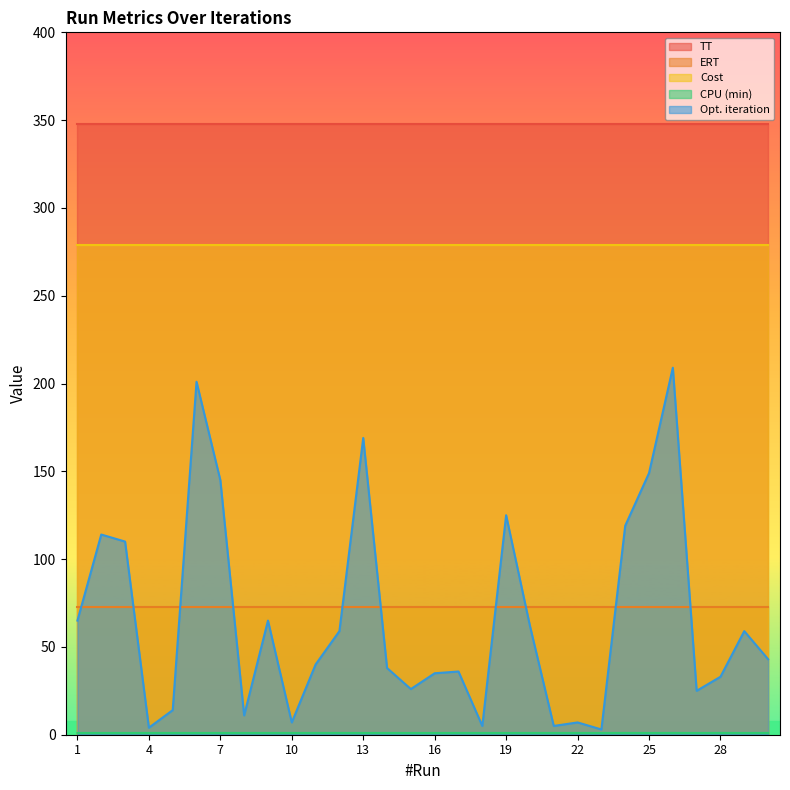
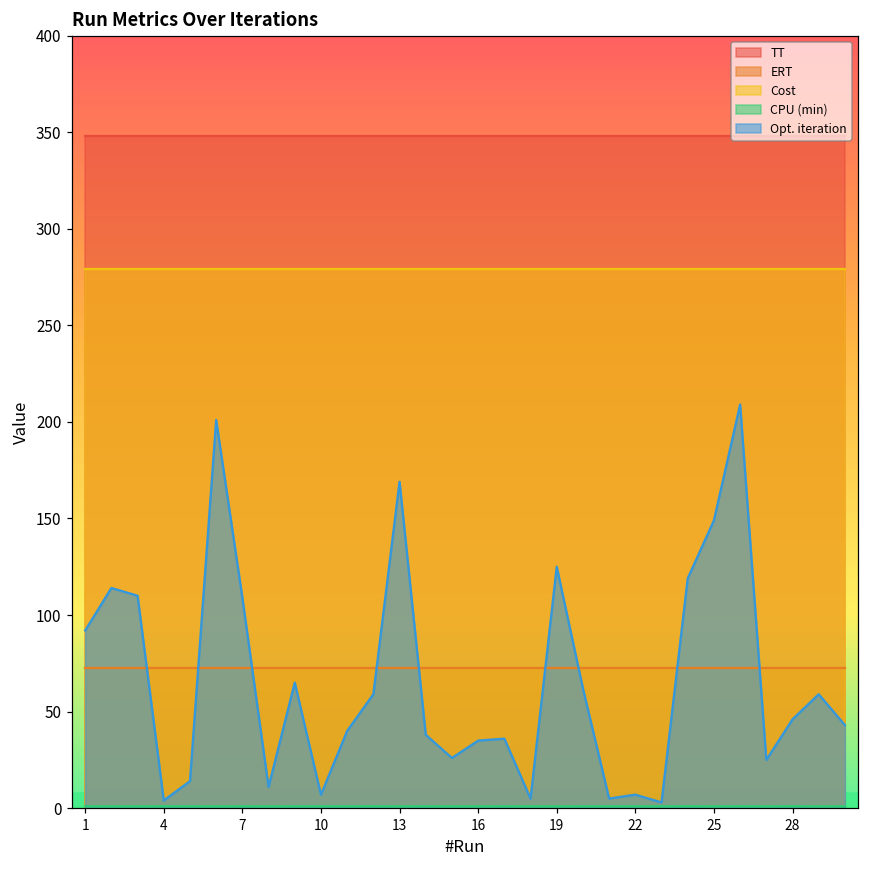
  {
    "Cost": {
      "1": 279,
      "4": 279,
      "7": 279,
      "10": 279,
      "13": 279,
      "16": 279,
      "19": 279,
      "22": 279,
      "25": 279,
      "28": 279
    },
    "Opt. iteration": {
-     "1": 65,
-     "7": 145,
+     "1": 92,
+     "7": 109,
      "13": 169,
      "16": 35,
      "19": 125,
      "25": 149,
-     "28": 33
+     "28": 46
    }
  }
